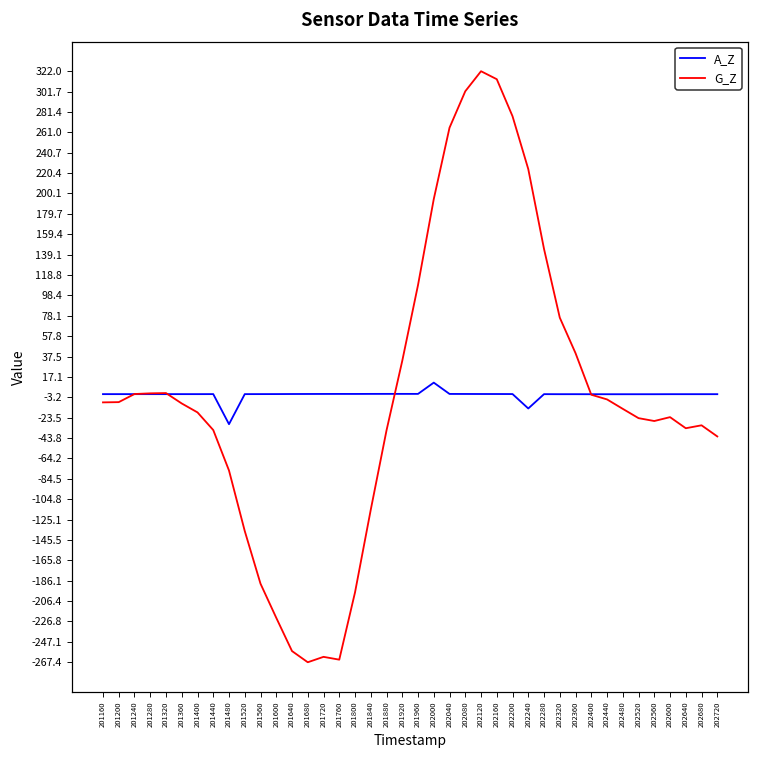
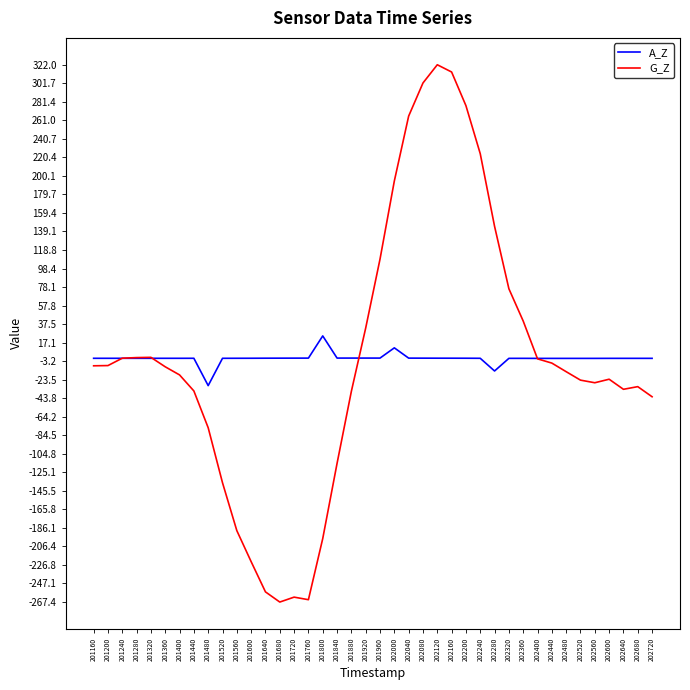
  {
    "A_Z": {
      "201160": 0,
      "201200": 0,
      "201360": 0,
      "201400": 0,
      "201440": 0,
      "201480": -30,
      "201520": 0,
      "201560": 0,
      "201600": 0,
      "201640": 0,
      "201680": 0,
      "201720": 0,
      "201760": 0,
-     "201800": 0,
+     "201800": 20,
      "201840": 0,
      "201880": 0,
      "201920": 0,
      "201960": 0,
      "202000": 10,
      "202040": 0,
      "202080": 0,
      "202120": 0,
      "202160": 0,
      "202200": 0,
-     "202240": -10,
-     "202280": 0,
+     "202240": 0,
+     "202280": -10,
      "202320": 0,
      "202360": 0,
      "202440": 0,
      "202480": 0,
      "202520": 0,
      "202560": 0,
      "202600": 0,
      "202640": 0,
      "202680": 0,
      "202720": 0
    },
    "G_Z": {
      "201160": -10,
      "201200": -10,
      "201360": -10,
      "201400": -20,
      "201440": -40,
      "201480": -80,
      "201520": -140,
      "201560": -190,
      "201600": -220,
      "201640": -260,
      "201680": -270,
      "201720": -260,
      "201760": -260,
      "201800": -200,
      "201840": -120,
      "201880": -40,
      "201920": 30,
      "201960": 110,
      "202000": 190,
      "202040": 270,
      "202080": 300,
      "202120": 320,
      "202160": 310,
      "202200": 280,
      "202240": 220,
      "202280": 140,
      "202320": 80,
      "202360": 40,
      "202440": -10,
      "202480": -10,
      "202520": -20,
      "202560": -30,
      "202600": -20,
      "202640": -30,
      "202680": -30,
      "202720": -40
    }
  }
